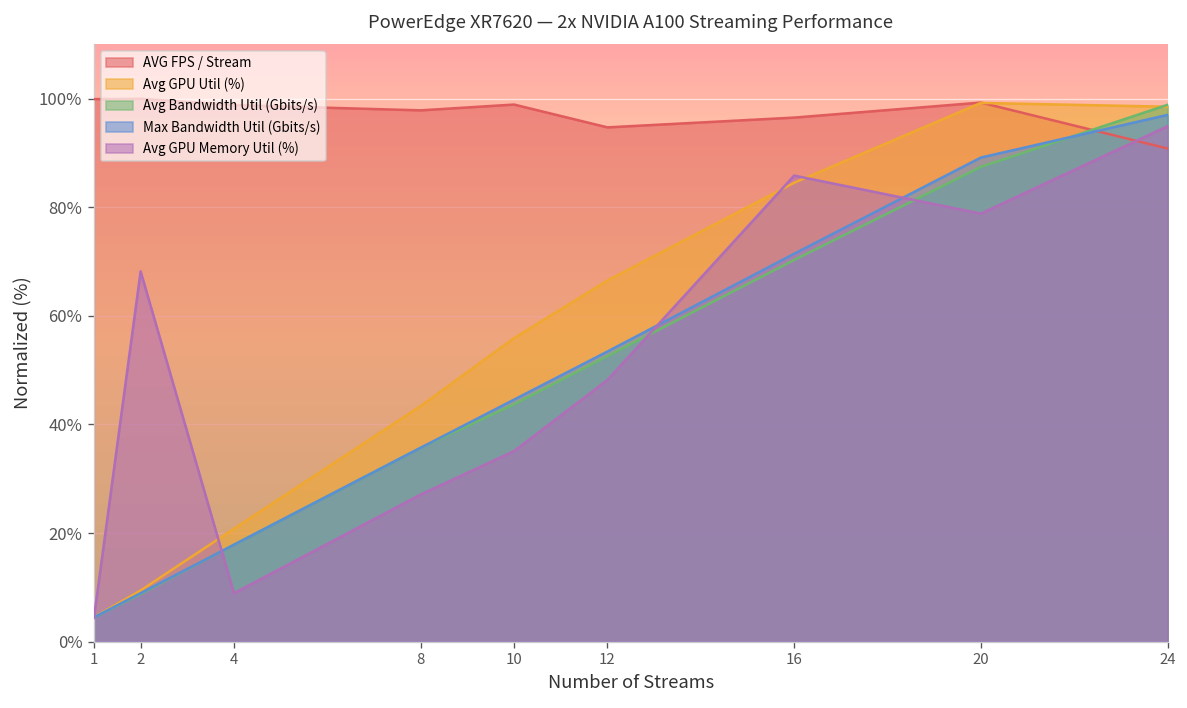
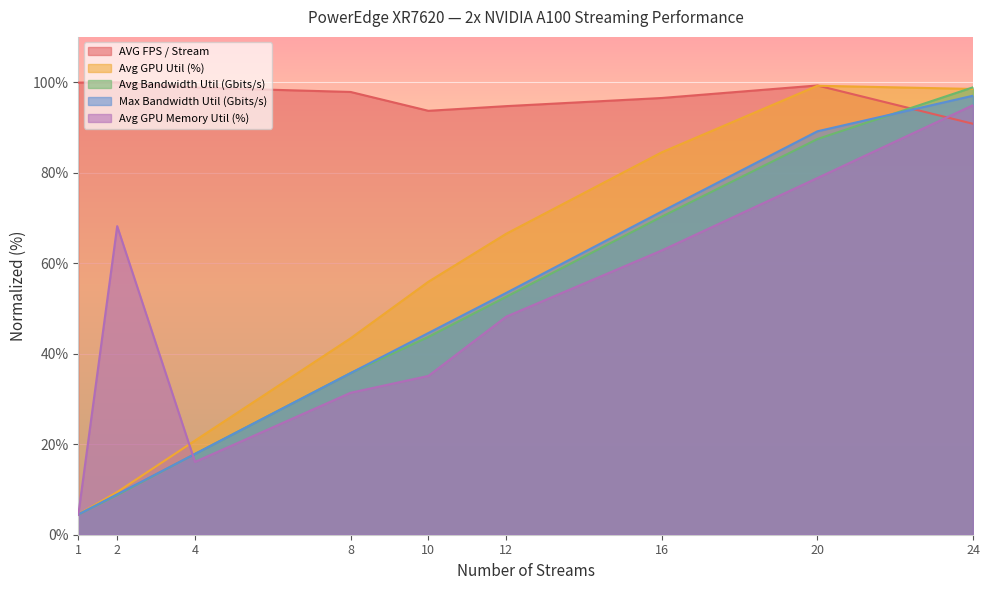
  {
    "AVG FPS / Stream": {
      "1": "100%",
      "8": "98%",
-     "10": "99%",
+     "10": "94%",
      "12": "95%",
      "16": "97%",
      "24": "91%"
    },
    "Avg GPU Util (%)": {
      "4": "21%",
      "8": "43%",
      "10": "56%",
      "12": "67%",
      "16": "85%"
    },
    "Avg Bandwidth Util (Gbits/s)": {
      "10": "44%",
      "12": "53%",
      "16": "70%",
      "20": "87%"
    },
    "Max Bandwidth Util (Gbits/s)": {
      "10": "45%",
      "12": "53%",
      "16": "71%",
      "20": "89%",
      "24": "97%"
    },
    "Avg GPU Memory Util (%)": {
      "2": "68%",
-     "4": "9%",
-     "8": "27%",
+     "4": "16%",
+     "8": "31%",
      "10": "35%",
      "12": "48%",
-     "16": "86%",
+     "16": "63%",
      "20": "79%",
      "24": "95%"
    }
  }
